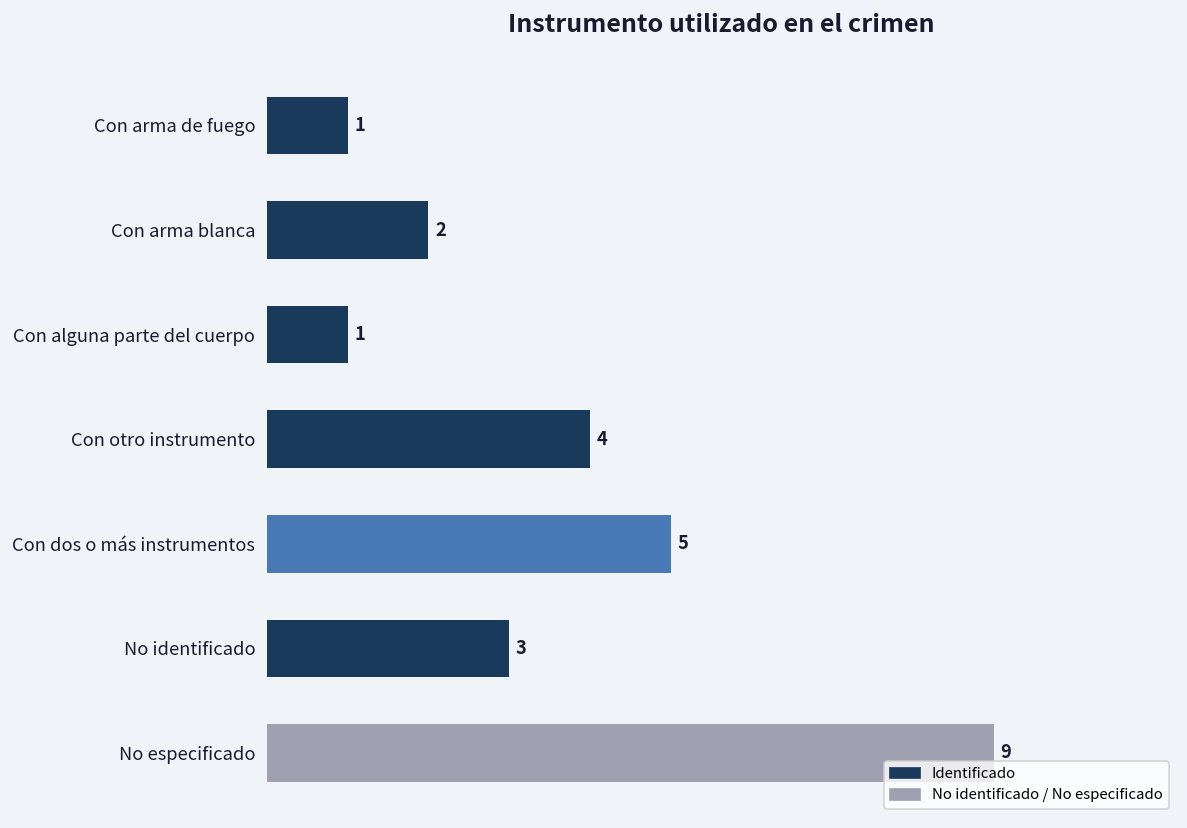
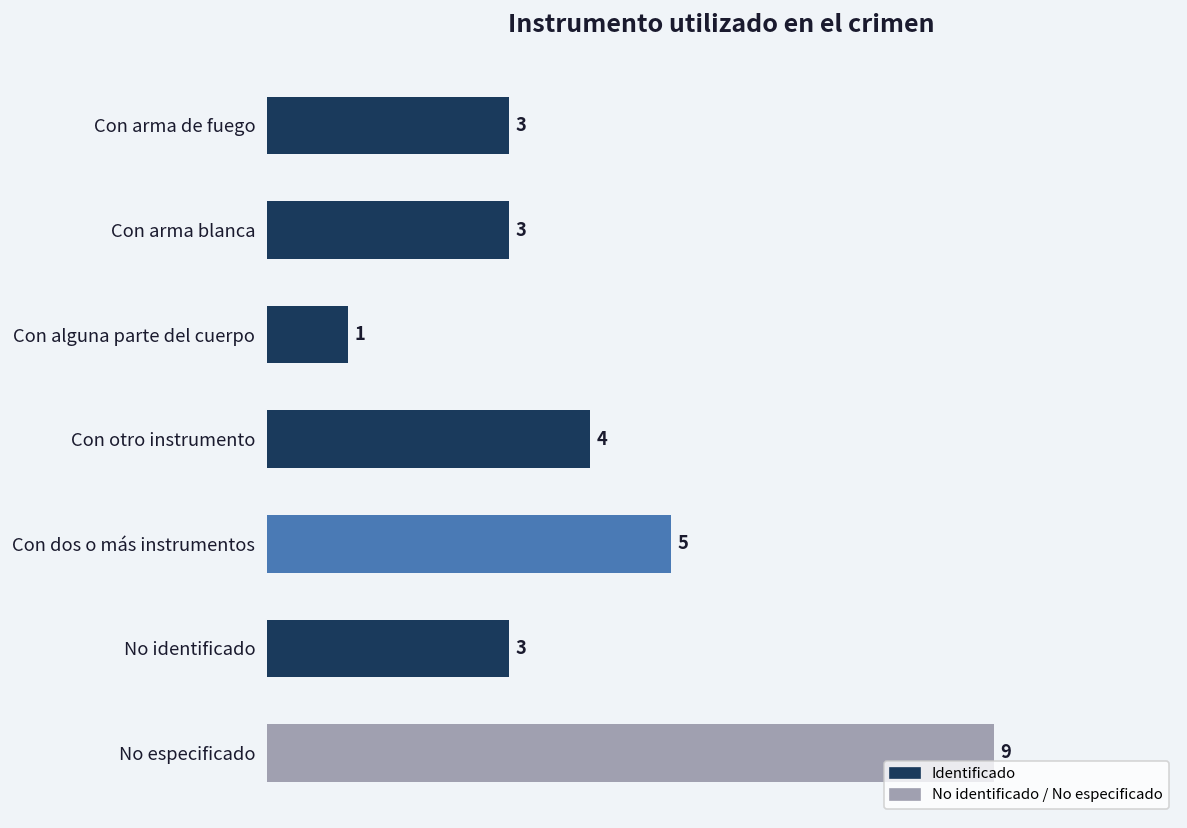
  {
-   "Con arma de fuego": 1,
-   "Con arma blanca": 2,
+   "Con arma de fuego": 3,
+   "Con arma blanca": 3,
    "Con alguna parte del cuerpo": 1,
    "Con otro instrumento": 4,
    "Con dos o más instrumentos": 5,
    "No identificado": 3
  }
